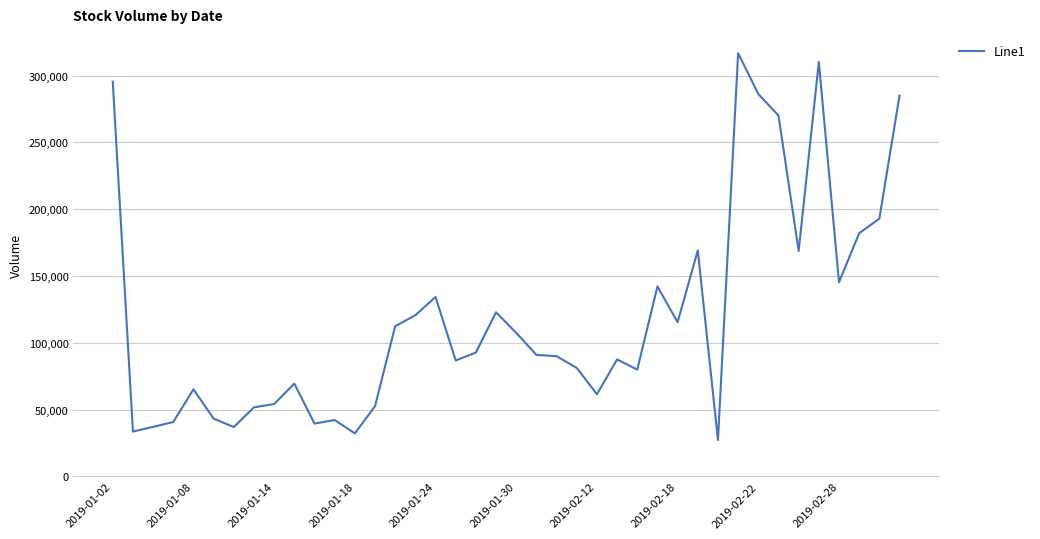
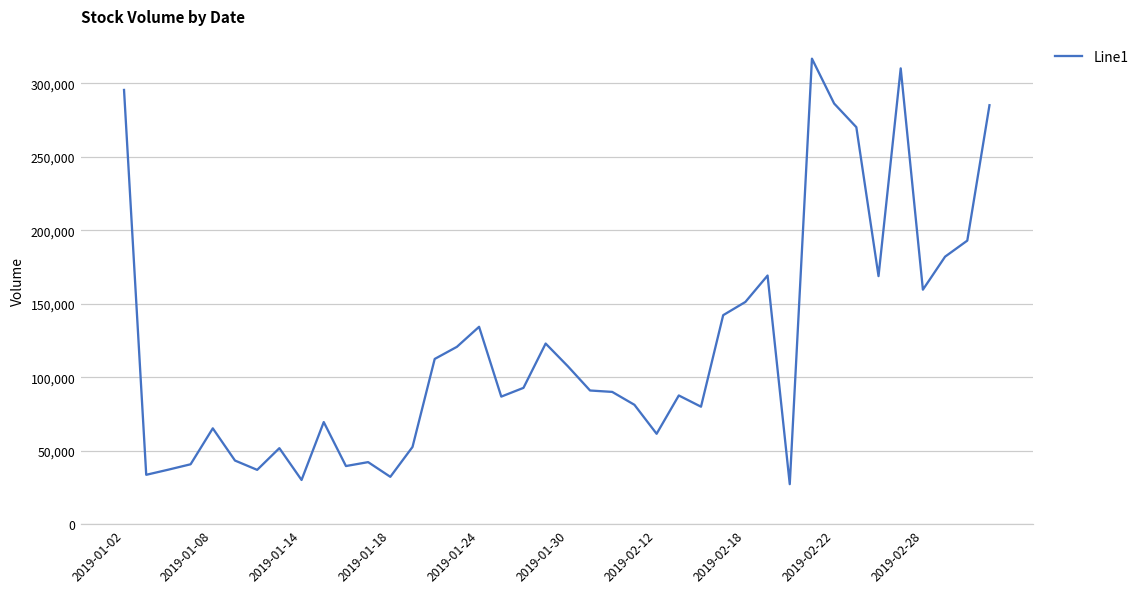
  {
    "2019-01-02": "295,000",
    "2019-01-08": "65,000",
-   "2019-01-14": "54,000",
+   "2019-01-14": "30,000",
    "2019-01-18": "32,000",
    "2019-01-24": "134,000",
    "2019-01-30": "107,000",
    "2019-02-12": "62,000",
-   "2019-02-18": "115,000",
+   "2019-02-18": "151,000",
    "2019-02-22": "286,000",
-   "2019-02-28": "145,000"
+   "2019-02-28": "160,000"
  }
